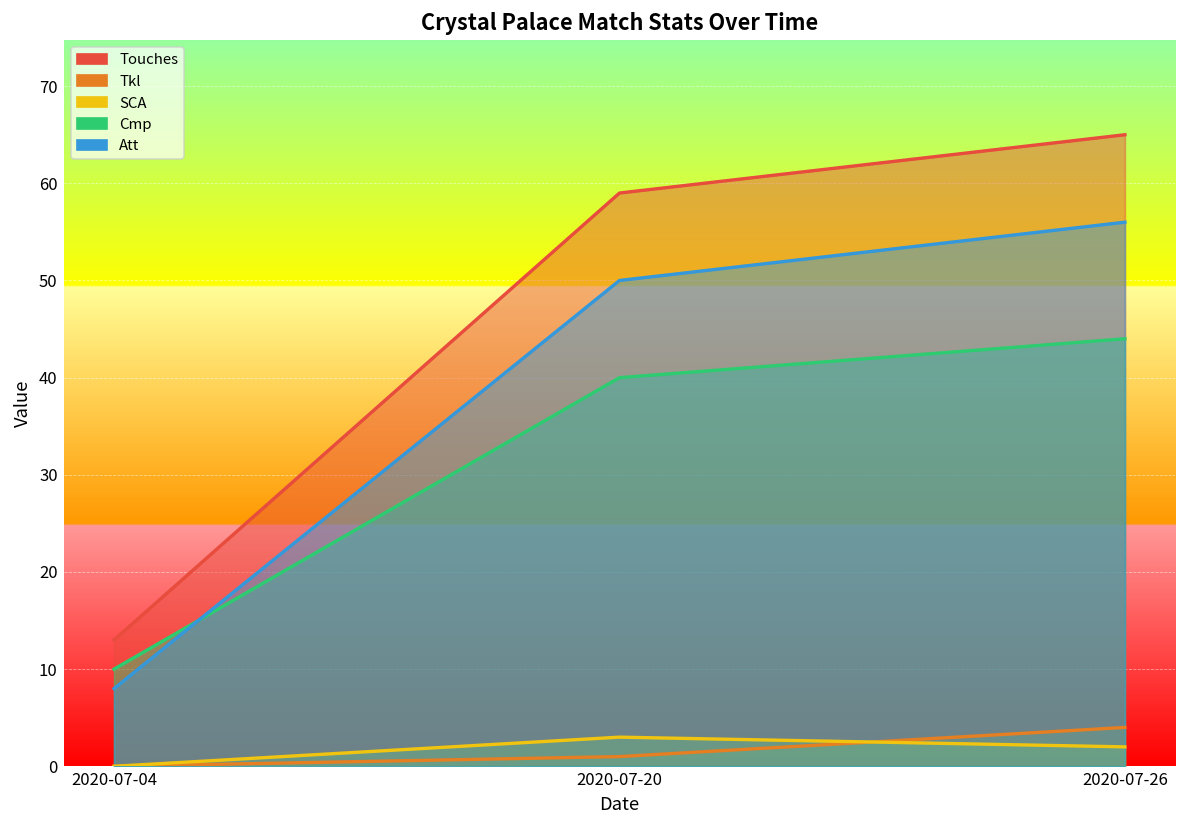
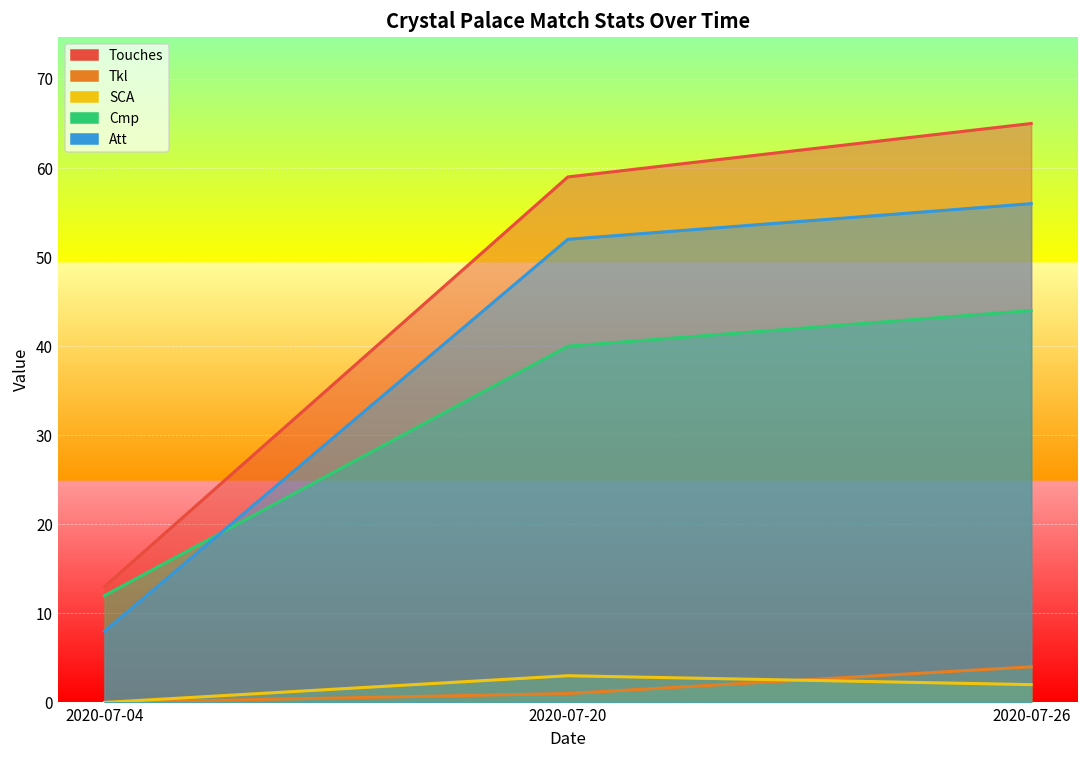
  {
    "Cmp": {
-     "2020-07-04": 10,
+     "2020-07-04": 12,
      "2020-07-20": 40,
      "2020-07-26": 44
    },
    "Att": {
      "2020-07-04": 8,
-     "2020-07-20": 50,
+     "2020-07-20": 52,
      "2020-07-26": 56
    }
  }
